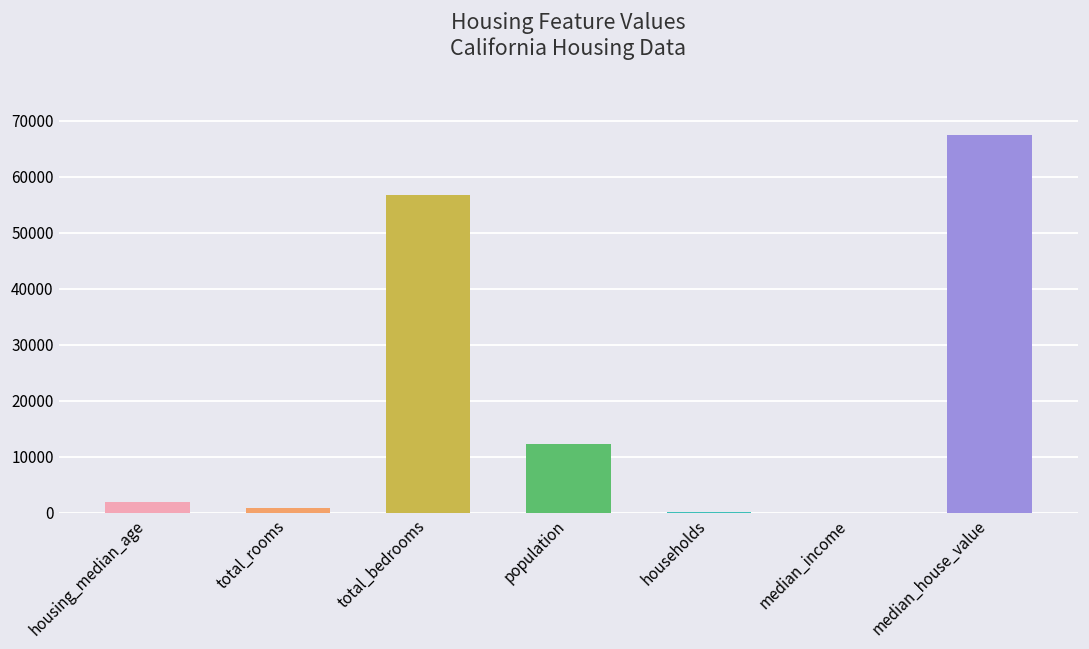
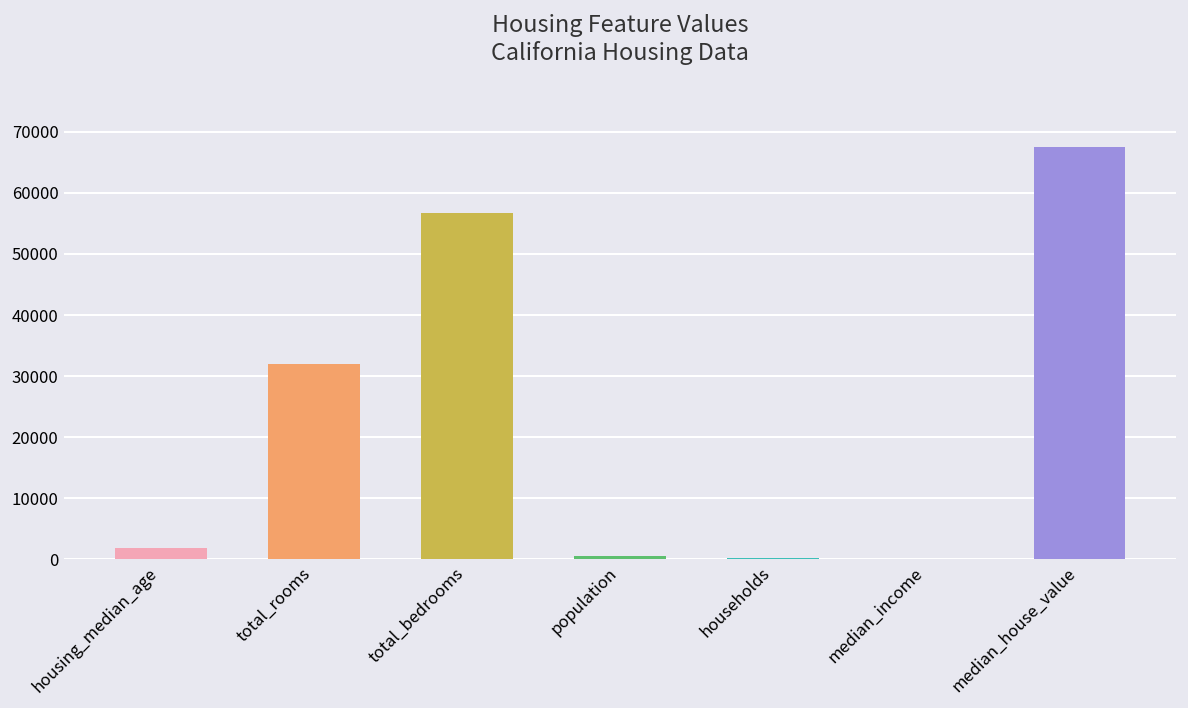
  {
    "housing_median_age": 2000,
-   "total_rooms": 1000,
+   "total_rooms": 32000,
    "total_bedrooms": 57000,
-   "population": 12000,
+   "population": 1000,
    "median_house_value": 68000
  }
